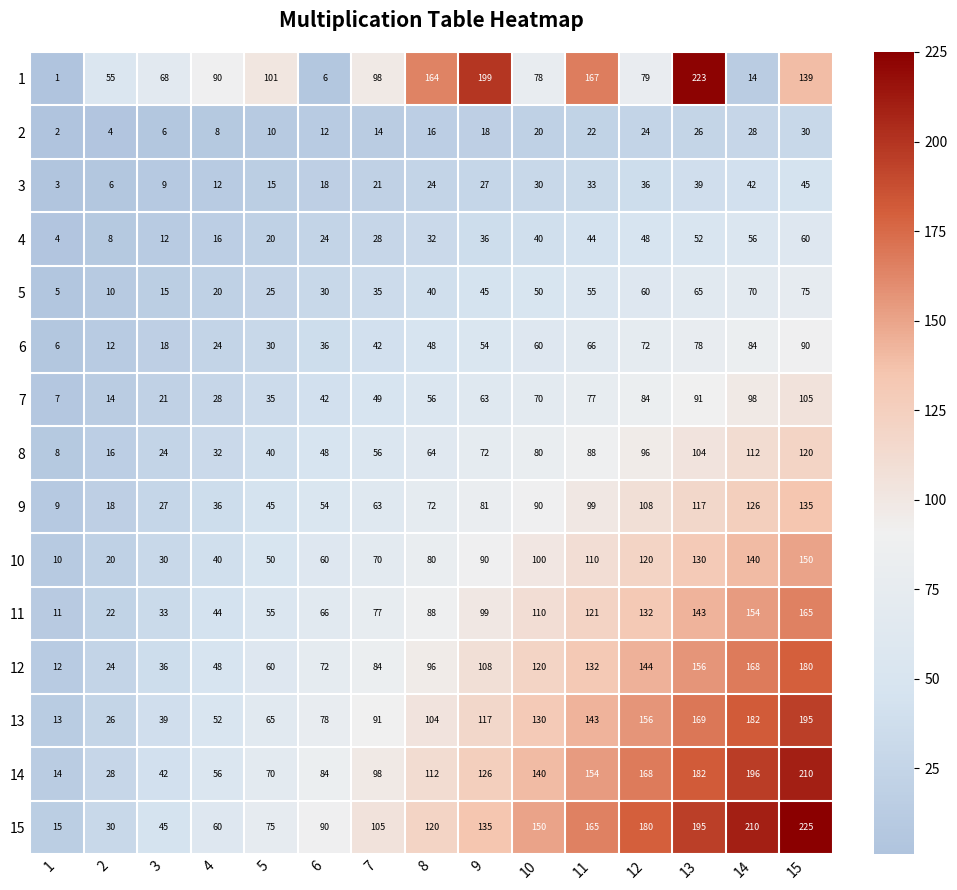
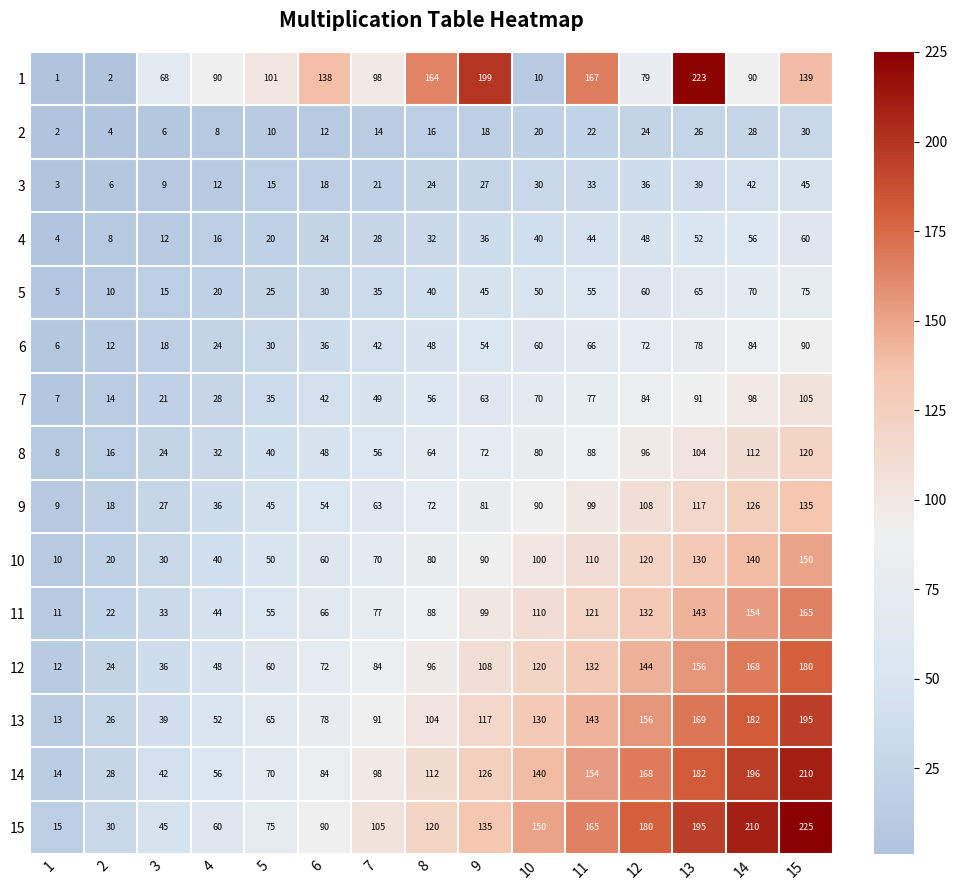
  {
    "1": {
      "1": 1,
-     "2": 55,
+     "2": 2,
      "3": 68,
      "4": 90,
      "5": 101,
-     "6": 6,
+     "6": 138,
      "7": 98,
      "8": 164,
      "9": 199,
-     "10": 78,
+     "10": 10,
      "11": 167,
      "12": 79,
      "13": 223,
-     "14": 14,
+     "14": 90,
      "15": 139
    }
  }
